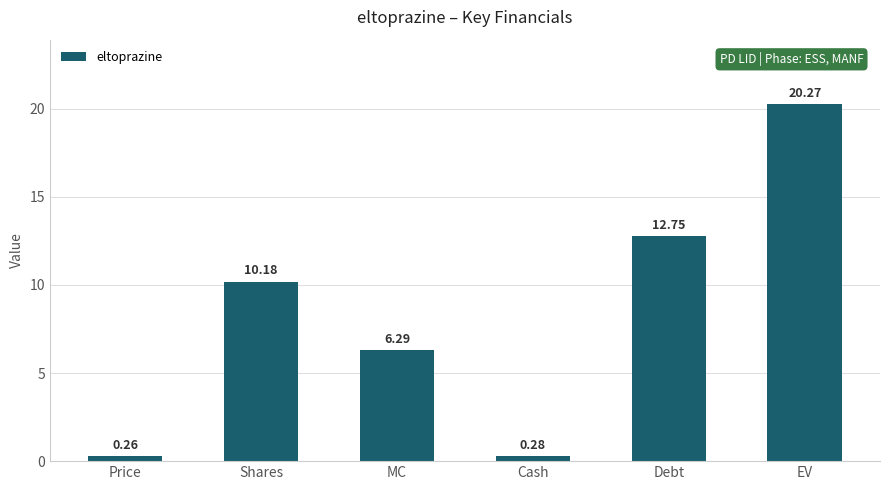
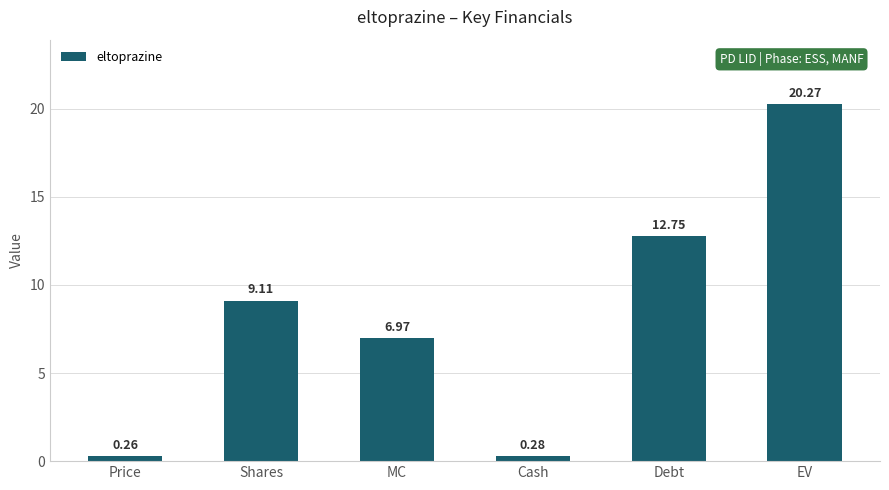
  {
    "Price": 0.26,
-   "Shares": 10.18,
-   "MC": 6.29,
+   "Shares": 9.11,
+   "MC": 6.97,
    "Cash": 0.28,
    "Debt": 12.75,
    "EV": 20.27
  }
